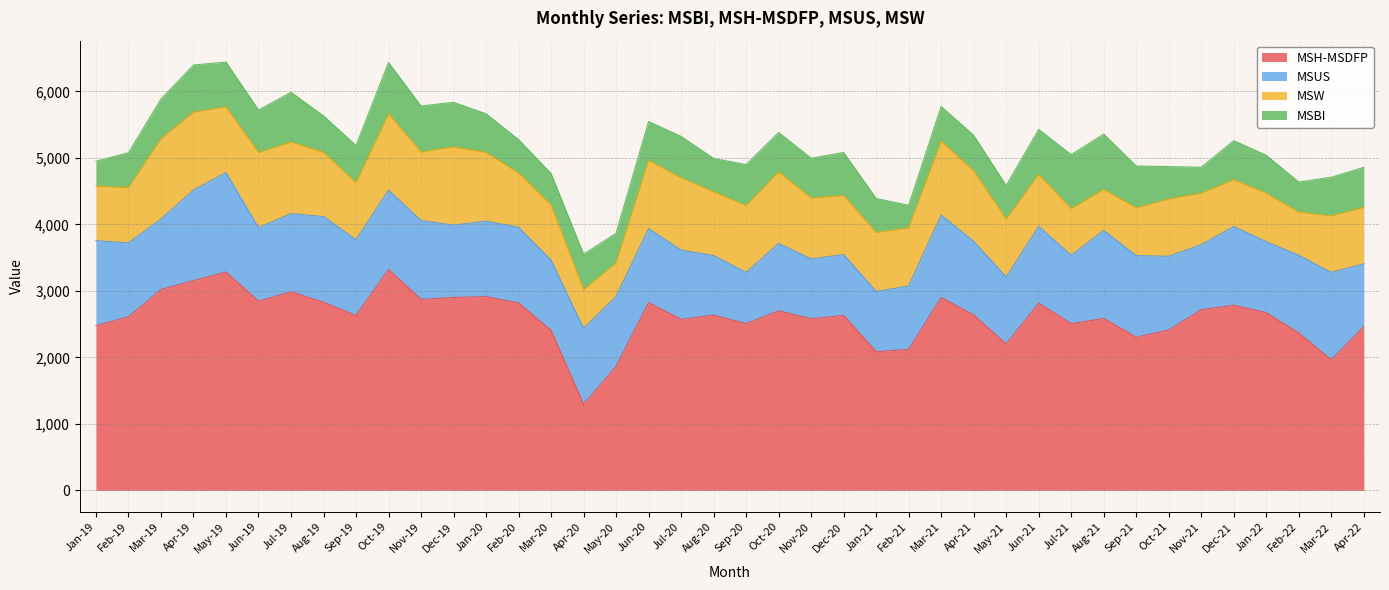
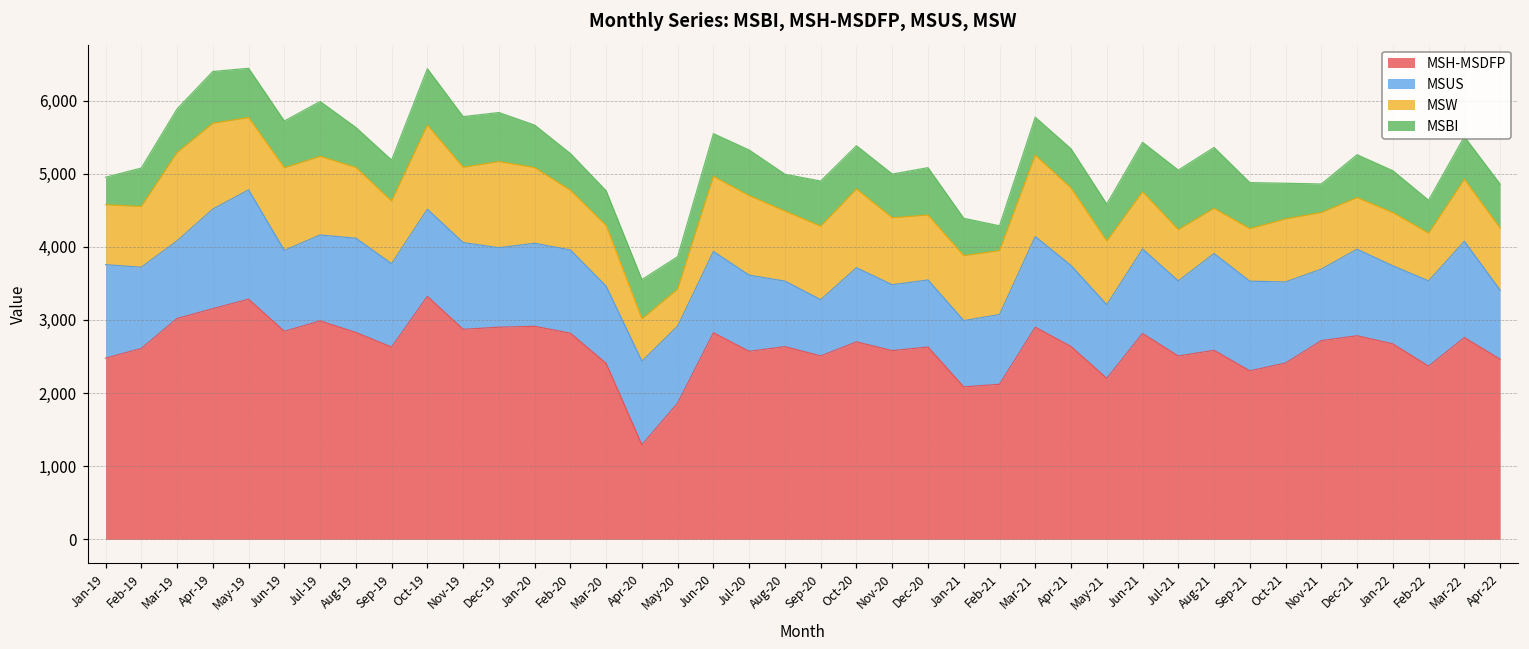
  {
    "MSH-MSDFP": {
      "Jan-19": "2,500",
      "Feb-19": "2,600",
      "Mar-19": "3,000",
      "Apr-19": "3,200",
      "May-19": "3,300",
      "Jun-19": "2,800",
      "Jul-19": "3,000",
      "Aug-19": "2,800",
      "Sep-19": "2,600",
      "Oct-19": "3,300",
      "Nov-19": "2,900",
      "Dec-19": "2,900",
      "Jan-20": "2,900",
      "Feb-20": "2,800",
      "Mar-20": "2,400",
      "Apr-20": "1,300",
      "May-20": "1,900",
      "Jun-20": "2,800",
      "Jul-20": "2,600",
      "Aug-20": "2,600",
      "Sep-20": "2,500",
      "Oct-20": "2,700",
      "Nov-20": "2,600",
      "Dec-20": "2,600",
      "Jan-21": "2,100",
      "Feb-21": "2,100",
      "Mar-21": "2,900",
      "Apr-21": "2,600",
      "May-21": "2,200",
      "Jun-21": "2,800",
      "Jul-21": "2,500",
      "Aug-21": "2,600",
      "Sep-21": "2,300",
      "Oct-21": "2,400",
      "Nov-21": "2,700",
      "Dec-21": "2,800",
      "Jan-22": "2,700",
      "Feb-22": "2,400",
-     "Mar-22": "2,000",
+     "Mar-22": "2,800",
      "Apr-22": "2,500"
    },
    "MSUS": {
      "Jan-19": "1,300",
      "Feb-19": "1,100",
      "Mar-19": "1,100",
      "Apr-19": "1,400",
      "May-19": "1,500",
      "Jun-19": "1,100",
      "Jul-19": "1,200",
      "Aug-19": "1,300",
      "Sep-19": "1,100",
      "Oct-19": "1,200",
      "Nov-19": "1,200",
      "Dec-19": "1,100",
      "Jan-20": "1,100",
      "Feb-20": "1,100",
      "Mar-20": "1,100",
      "Apr-20": "1,100",
      "May-20": "1,100",
      "Jun-20": "1,100",
      "Jul-20": "1,000",
      "Aug-20": "900",
      "Sep-20": "800",
      "Oct-20": "1,000",
      "Nov-20": "900",
      "Dec-20": "900",
      "Jan-21": "900",
      "Feb-21": "1,000",
      "Mar-21": "1,200",
      "Apr-21": "1,100",
      "May-21": "1,000",
      "Jun-21": "1,200",
      "Jul-21": "1,000",
      "Aug-21": "1,300",
      "Sep-21": "1,200",
      "Oct-21": "1,100",
      "Nov-21": "1,000",
      "Dec-21": "1,200",
      "Jan-22": "1,100",
      "Feb-22": "1,200",
      "Mar-22": "1,300",
      "Apr-22": "900"
    },
    "MSW": {
      "Jan-19": "800",
      "Feb-19": "800",
      "Mar-19": "1,200",
      "Apr-19": "1,200",
      "May-19": "1,000",
      "Jun-19": "1,100",
      "Jul-19": "1,100",
      "Aug-19": "1,000",
      "Sep-19": "900",
      "Oct-19": "1,100",
      "Nov-19": "1,000",
      "Dec-19": "1,200",
      "Jan-20": "1,000",
      "Feb-20": "800",
      "Mar-20": "800",
      "Apr-20": "600",
      "May-20": "500",
      "Jun-20": "1,000",
      "Jul-20": "1,100",
      "Aug-20": "1,000",
      "Sep-20": "1,000",
      "Oct-20": "1,100",
      "Nov-20": "900",
      "Dec-20": "900",
      "Jan-21": "900",
      "Feb-21": "900",
      "Mar-21": "1,100",
      "Apr-21": "1,100",
      "May-21": "900",
      "Jun-21": "800",
      "Jul-21": "700",
      "Aug-21": "600",
      "Sep-21": "700",
      "Oct-21": "900",
      "Nov-21": "800",
      "Dec-21": "700",
      "Jan-22": "700",
      "Feb-22": "700",
      "Mar-22": "800",
      "Apr-22": "800"
    },
    "MSBI": {
      "Jan-19": "400",
      "Feb-19": "500",
      "Mar-19": "600",
      "Apr-19": "700",
      "May-19": "700",
      "Jun-19": "600",
      "Jul-19": "800",
      "Aug-19": "500",
      "Sep-19": "600",
      "Oct-19": "800",
      "Nov-19": "700",
      "Dec-19": "700",
      "Jan-20": "600",
      "Feb-20": "500",
      "Mar-20": "500",
      "Apr-20": "500",
      "May-20": "400",
      "Jun-20": "600",
      "Jul-20": "600",
      "Aug-20": "500",
      "Sep-20": "600",
      "Oct-20": "600",
      "Nov-20": "600",
      "Dec-20": "600",
      "Jan-21": "500",
      "Feb-21": "300",
      "Mar-21": "500",
      "Apr-21": "500",
      "May-21": "500",
      "Jun-21": "700",
      "Jul-21": "800",
      "Aug-21": "800",
      "Sep-21": "600",
      "Oct-21": "500",
      "Nov-21": "400",
      "Dec-21": "600",
      "Jan-22": "600",
      "Feb-22": "500",
      "Apr-22": "600"
    }
  }
